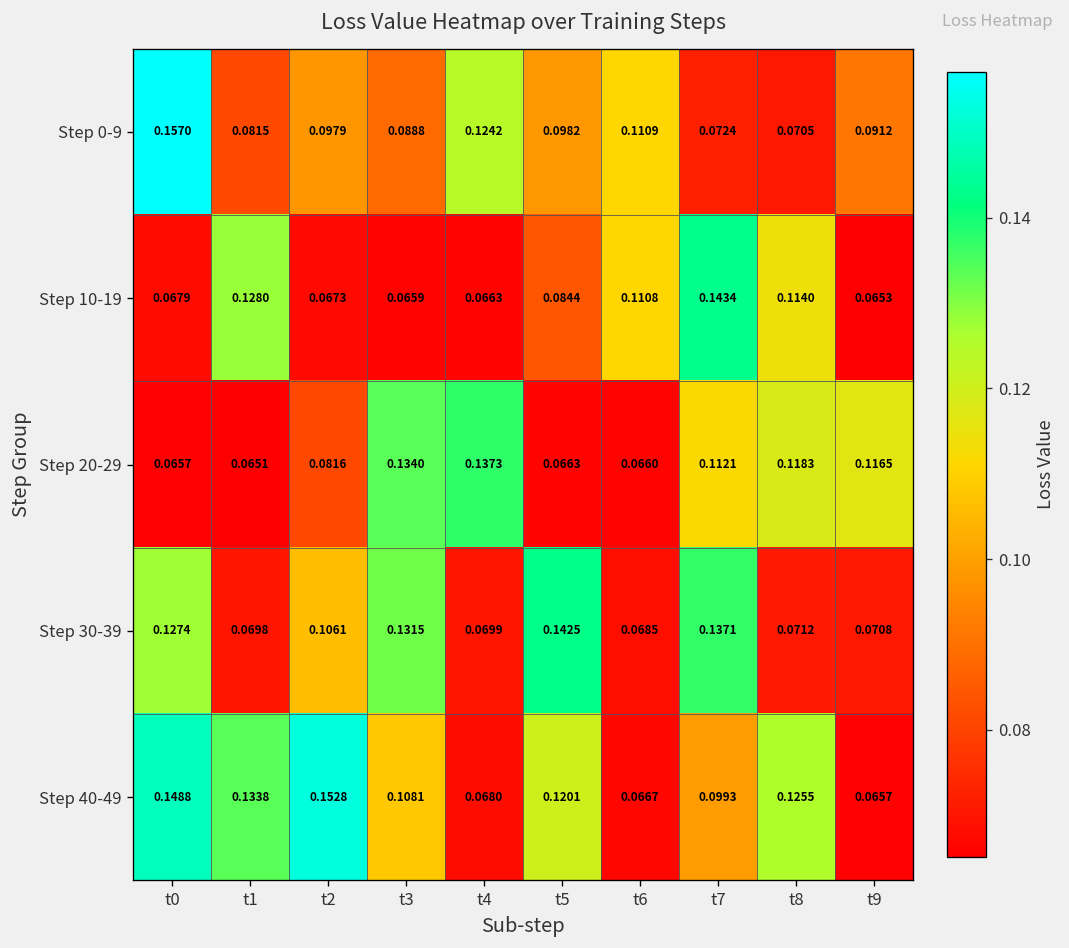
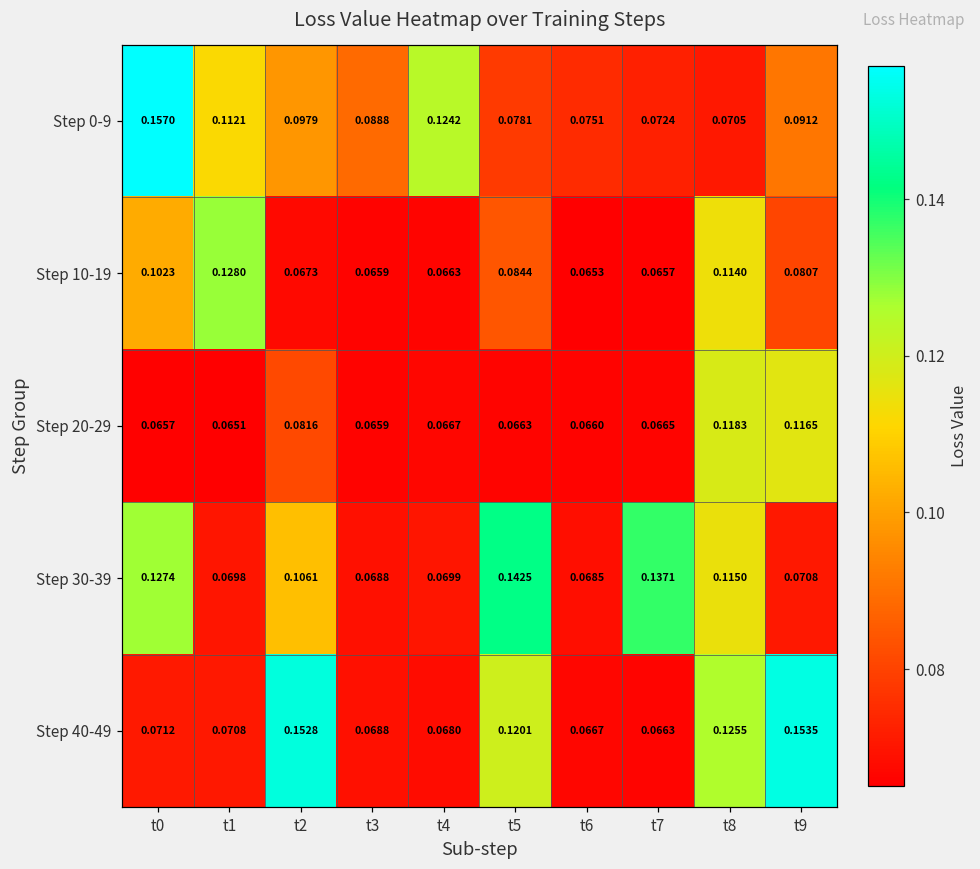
  {
    "Step 0-9": {
      "t0": 0.1570,
-     "t1": 0.0815,
+     "t1": 0.1121,
      "t2": 0.0979,
      "t3": 0.0888,
      "t4": 0.1242,
-     "t5": 0.0982,
-     "t6": 0.1109,
+     "t5": 0.0781,
+     "t6": 0.0751,
      "t7": 0.0724,
      "t8": 0.0705,
      "t9": 0.0912
    },
    "Step 10-19": {
-     "t0": 0.0679,
+     "t0": 0.1023,
      "t1": 0.1280,
      "t2": 0.0673,
      "t3": 0.0659,
      "t4": 0.0663,
      "t5": 0.0844,
-     "t6": 0.1108,
-     "t7": 0.1434,
+     "t6": 0.0653,
+     "t7": 0.0657,
      "t8": 0.1140,
-     "t9": 0.0653
+     "t9": 0.0807
    },
    "Step 20-29": {
      "t0": 0.0657,
      "t1": 0.0651,
      "t2": 0.0816,
-     "t3": 0.1340,
-     "t4": 0.1373,
+     "t3": 0.0659,
+     "t4": 0.0667,
      "t5": 0.0663,
      "t6": 0.0660,
-     "t7": 0.1121,
+     "t7": 0.0665,
      "t8": 0.1183,
      "t9": 0.1165
    },
    "Step 30-39": {
      "t0": 0.1274,
      "t1": 0.0698,
      "t2": 0.1061,
-     "t3": 0.1315,
+     "t3": 0.0688,
      "t4": 0.0699,
      "t5": 0.1425,
      "t6": 0.0685,
      "t7": 0.1371,
-     "t8": 0.0712,
+     "t8": 0.1150,
      "t9": 0.0708
    },
    "Step 40-49": {
-     "t0": 0.1488,
-     "t1": 0.1338,
+     "t0": 0.0712,
+     "t1": 0.0708,
      "t2": 0.1528,
-     "t3": 0.1081,
+     "t3": 0.0688,
      "t4": 0.0680,
      "t5": 0.1201,
      "t6": 0.0667,
-     "t7": 0.0993,
+     "t7": 0.0663,
      "t8": 0.1255,
-     "t9": 0.0657
+     "t9": 0.1535
    }
  }
